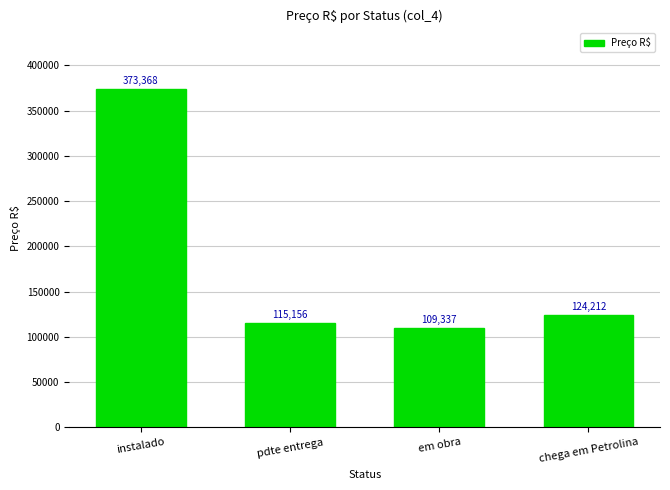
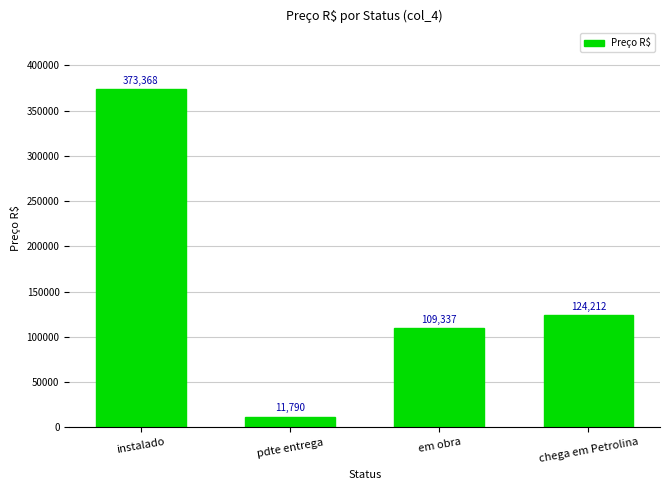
  {
    "instalado": "373,368",
-   "pdte entrega": "115,156",
+   "pdte entrega": "11,790",
    "em obra": "109,337",
    "chega em Petrolina": "124,212"
  }
